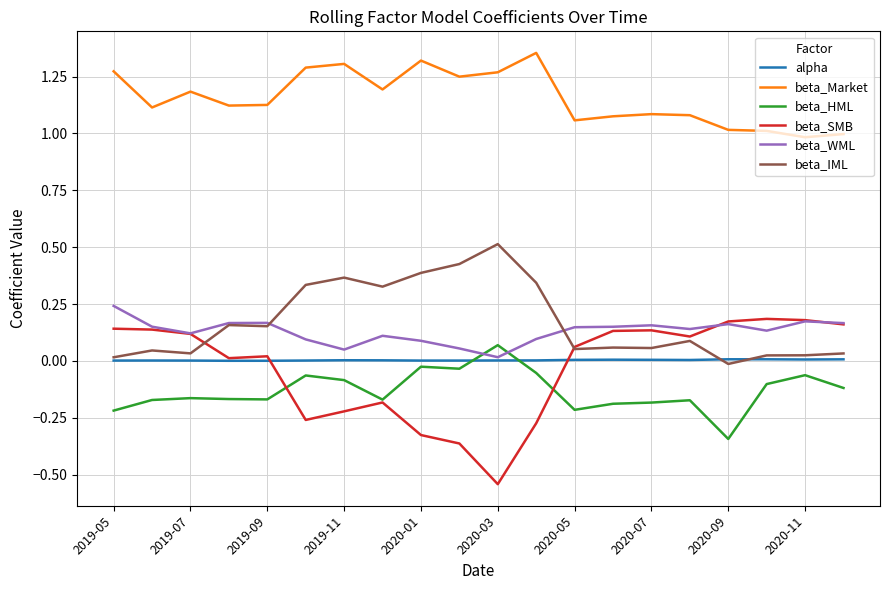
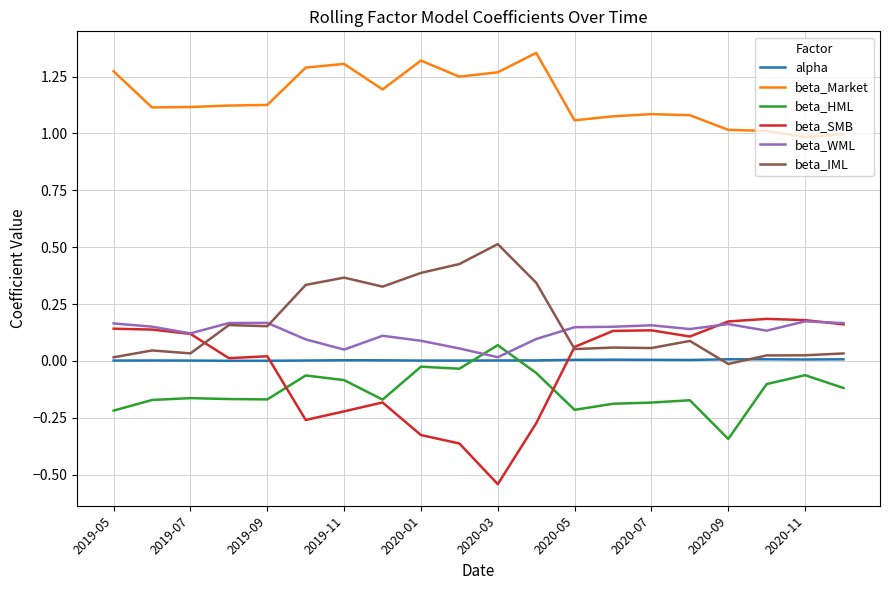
  {
    "alpha": {
      "2019-05": 0.00,
      "2019-07": 0.00,
      "2019-09": 0.00,
      "2019-11": 0.00,
      "2020-01": 0.00,
      "2020-03": 0.00,
      "2020-05": 0.00,
      "2020-07": 0.00,
      "2020-09": 0.01,
      "2020-11": 0.01
    },
    "beta_Market": {
      "2019-05": 1.27,
-     "2019-07": 1.18,
+     "2019-07": 1.12,
      "2019-09": 1.13,
      "2019-11": 1.31,
      "2020-01": 1.32,
      "2020-03": 1.27,
      "2020-05": 1.06,
      "2020-07": 1.08,
      "2020-09": 1.02
    },
    "beta_HML": {
      "2019-05": -0.22,
      "2019-07": -0.16,
      "2019-09": -0.17,
      "2019-11": -0.08,
      "2020-01": -0.03,
      "2020-03": 0.07,
      "2020-05": -0.22,
      "2020-07": -0.18,
      "2020-09": -0.34,
      "2020-11": -0.06
    },
    "beta_SMB": {
      "2019-05": 0.14,
      "2019-09": 0.02,
      "2019-11": -0.22,
      "2020-01": -0.33,
      "2020-03": -0.54,
      "2020-07": 0.13,
      "2020-09": 0.17
    },
    "beta_WML": {
-     "2019-05": 0.24,
+     "2019-05": 0.16,
      "2019-09": 0.17,
      "2019-11": 0.05,
      "2020-01": 0.09,
      "2020-03": 0.02,
      "2020-05": 0.15,
      "2020-07": 0.16,
      "2020-09": 0.16
    },
    "beta_IML": {
      "2019-05": 0.02,
      "2019-07": 0.03,
      "2019-09": 0.15,
      "2019-11": 0.37,
      "2020-01": 0.39,
      "2020-03": 0.51,
      "2020-07": 0.06,
      "2020-09": -0.01,
      "2020-11": 0.02
    }
  }
